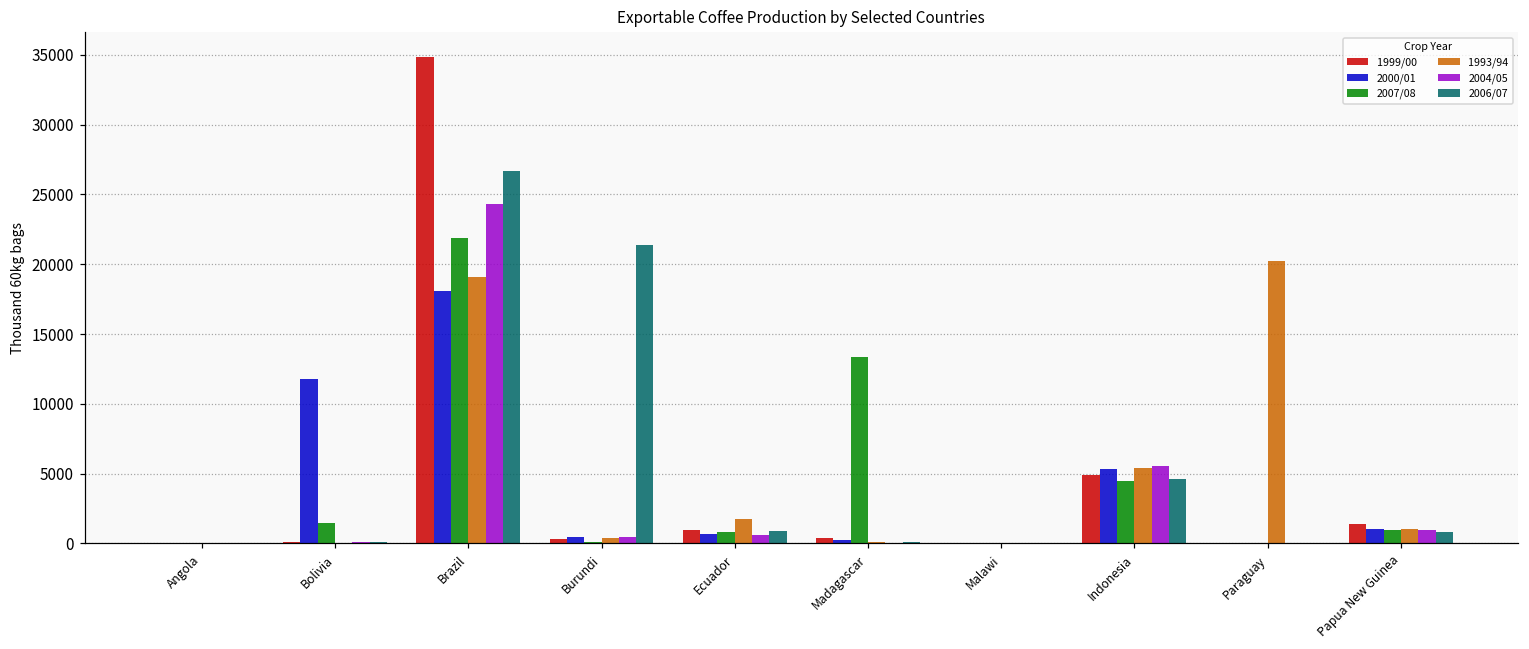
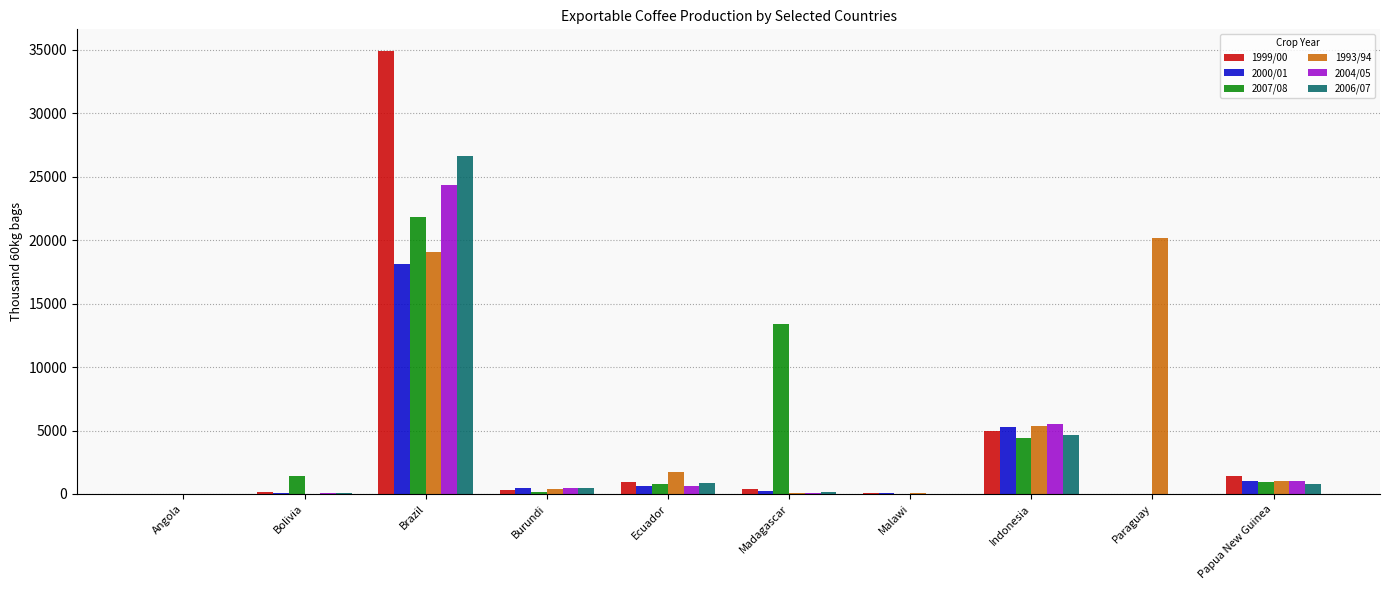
  {
    "1999/00": {
      "Brazil": 34900,
      "Burundi": 300,
      "Ecuador": 1000,
      "Madagascar": 400,
      "Indonesia": 4900,
      "Papua New Guinea": 1400
    },
    "2000/01": {
-     "Bolivia": 11800,
+     "Bolivia": 100,
      "Brazil": 18100,
      "Burundi": 500,
      "Ecuador": 700,
      "Madagascar": 300,
      "Indonesia": 5300,
      "Papua New Guinea": 1000
    },
    "2007/08": {
      "Bolivia": 1400,
      "Brazil": 21900,
      "Ecuador": 800,
      "Madagascar": 13400,
      "Indonesia": 4400,
      "Papua New Guinea": 1000
    },
    "1993/94": {
      "Brazil": 19100,
      "Burundi": 400,
      "Ecuador": 1700,
      "Indonesia": 5400,
      "Paraguay": 20200,
      "Papua New Guinea": 1000
    },
    "2004/05": {
      "Angola": 0,
      "Brazil": 24300,
      "Burundi": 400,
      "Ecuador": 600,
      "Indonesia": 5500,
      "Papua New Guinea": 1000
    },
    "2006/07": {
      "Brazil": 26700,
-     "Burundi": 21400,
+     "Burundi": 500,
      "Ecuador": 900,
      "Indonesia": 4600,
      "Papua New Guinea": 800
    }
  }
